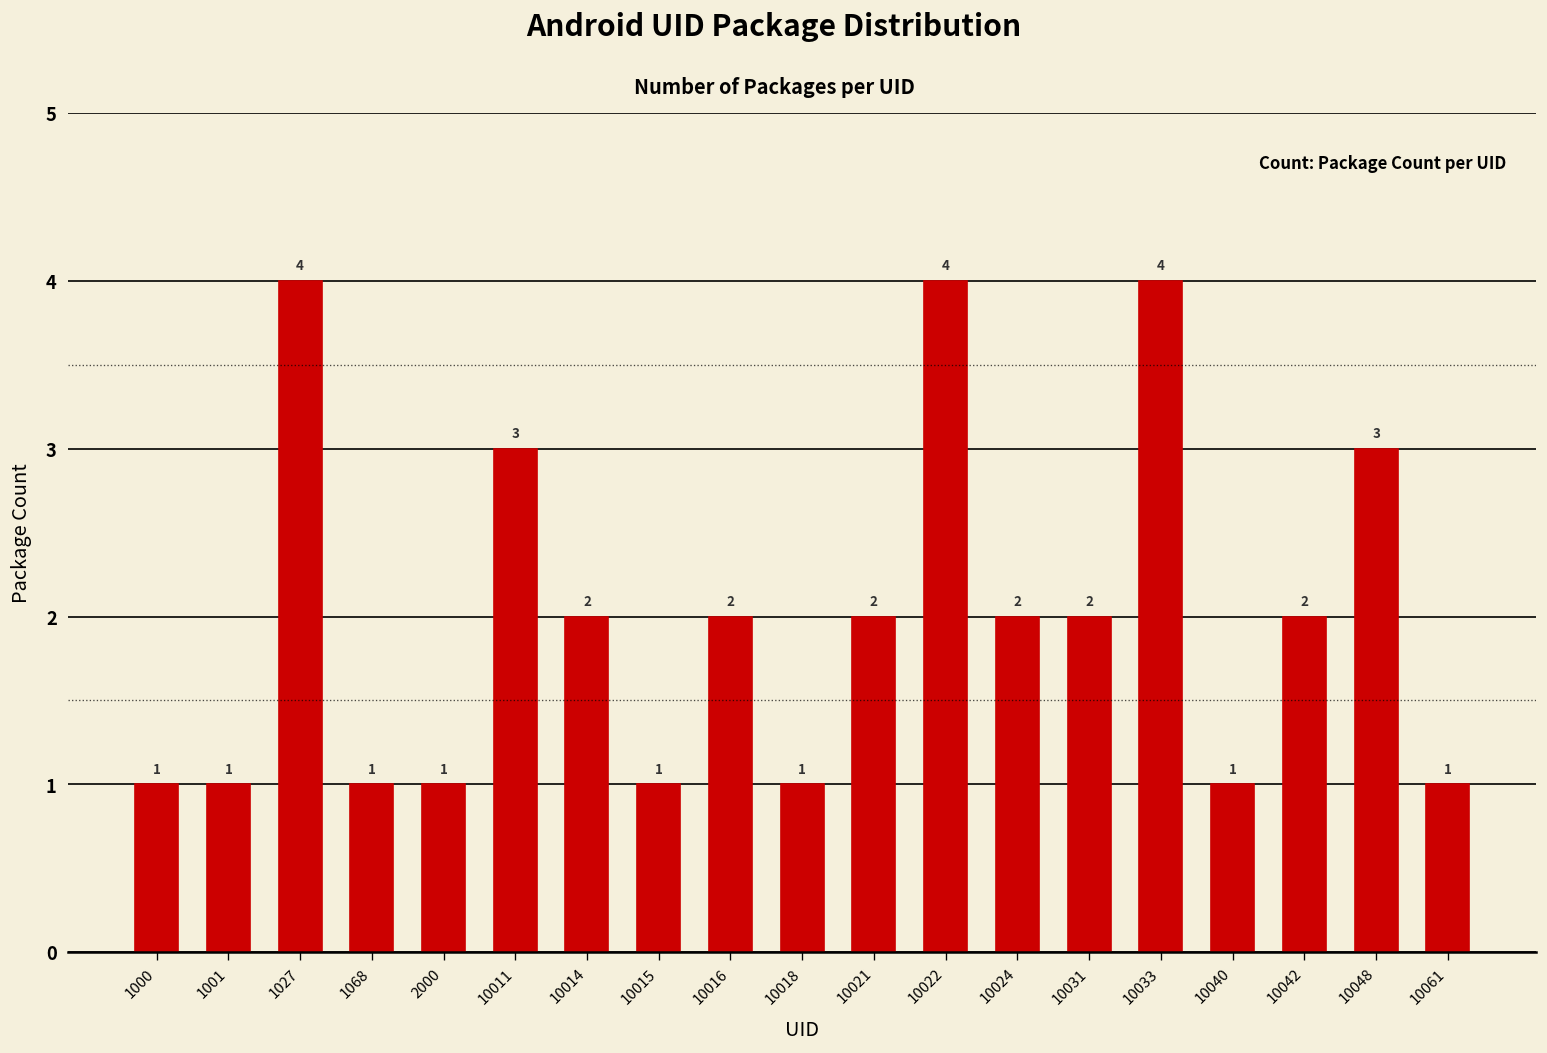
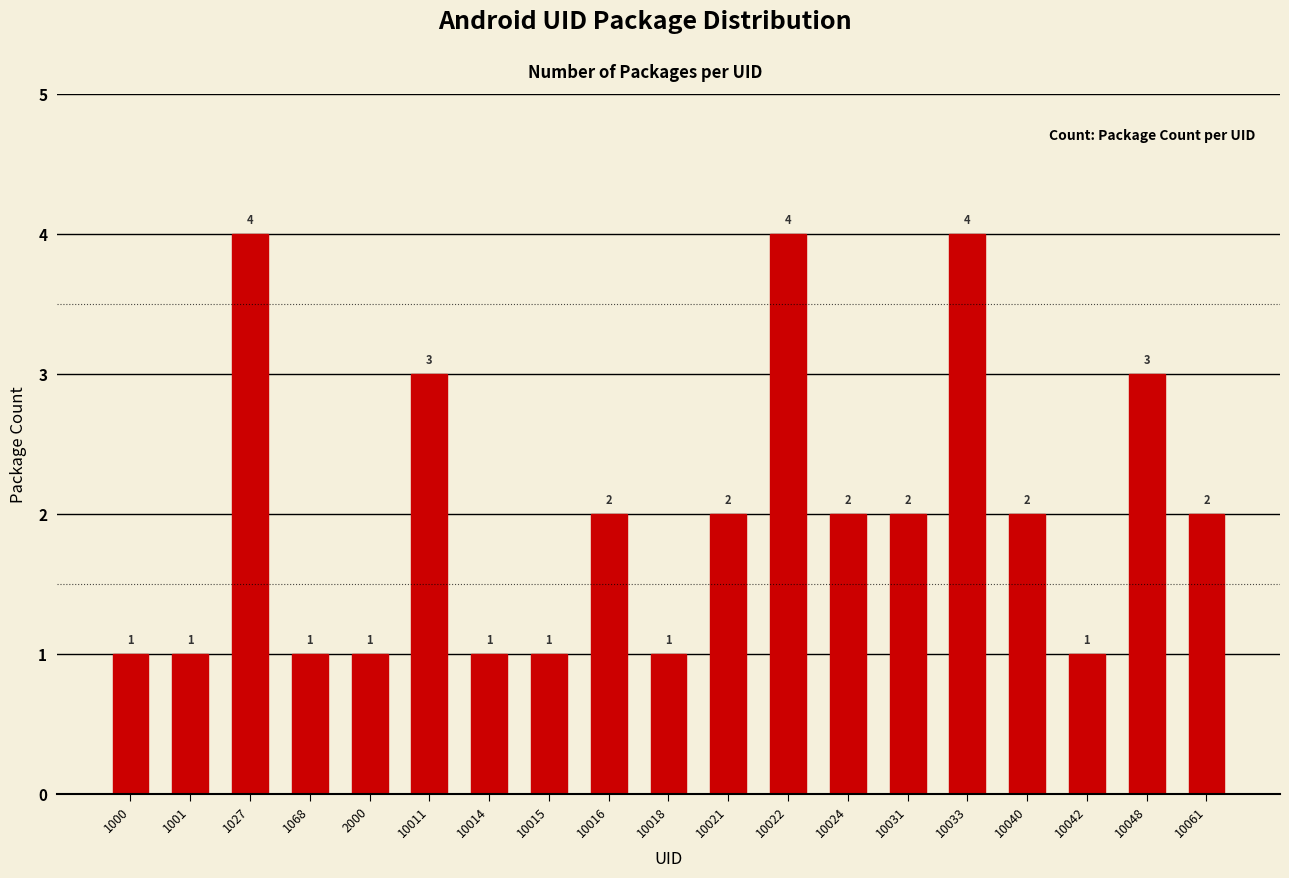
  {
    "1000": 1,
    "1001": 1,
    "1027": 4,
    "1068": 1,
    "2000": 1,
    "10011": 3,
-   "10014": 2,
+   "10014": 1,
    "10015": 1,
    "10016": 2,
    "10018": 1,
    "10021": 2,
    "10022": 4,
    "10024": 2,
    "10031": 2,
    "10033": 4,
-   "10040": 1,
-   "10042": 2,
+   "10040": 2,
+   "10042": 1,
    "10048": 3,
-   "10061": 1
+   "10061": 2
  }
